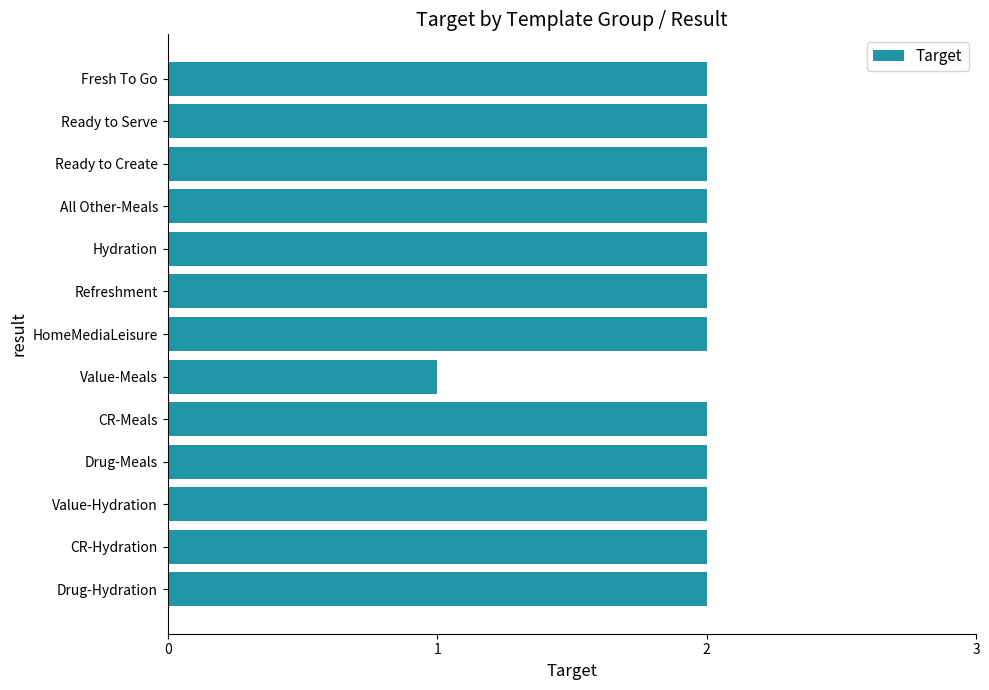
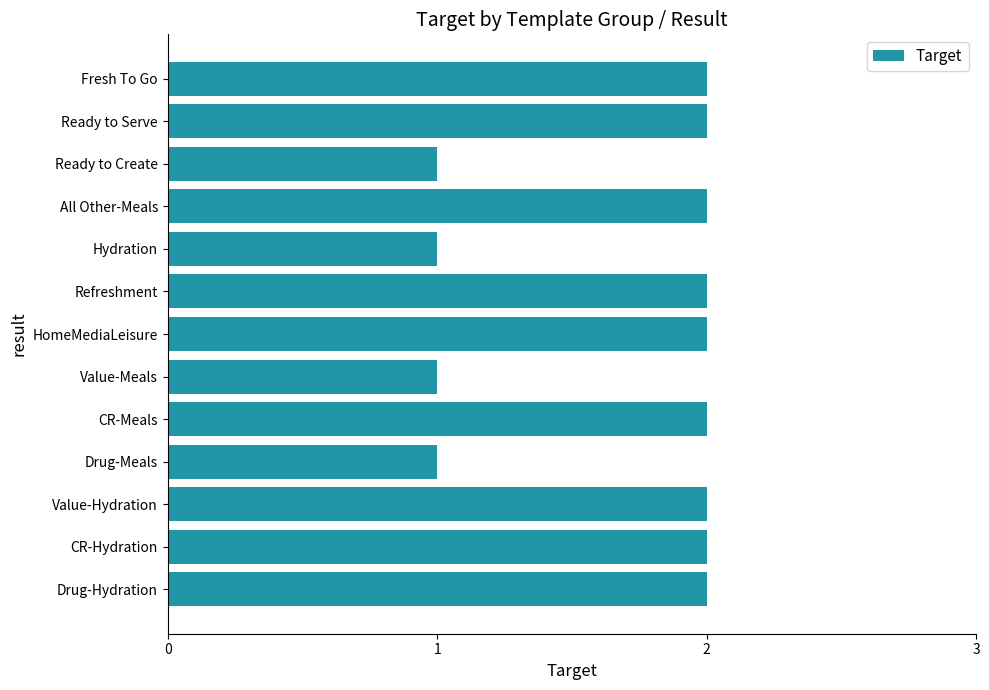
  {
    "Fresh To Go": 2,
    "Ready to Serve": 2,
-   "Ready to Create": 2,
+   "Ready to Create": 1,
    "All Other-Meals": 2,
-   "Hydration": 2,
+   "Hydration": 1,
    "Refreshment": 2,
    "HomeMediaLeisure": 2,
    "Value-Meals": 1,
    "CR-Meals": 2,
-   "Drug-Meals": 2,
+   "Drug-Meals": 1,
    "Value-Hydration": 2,
    "CR-Hydration": 2,
    "Drug-Hydration": 2
  }
